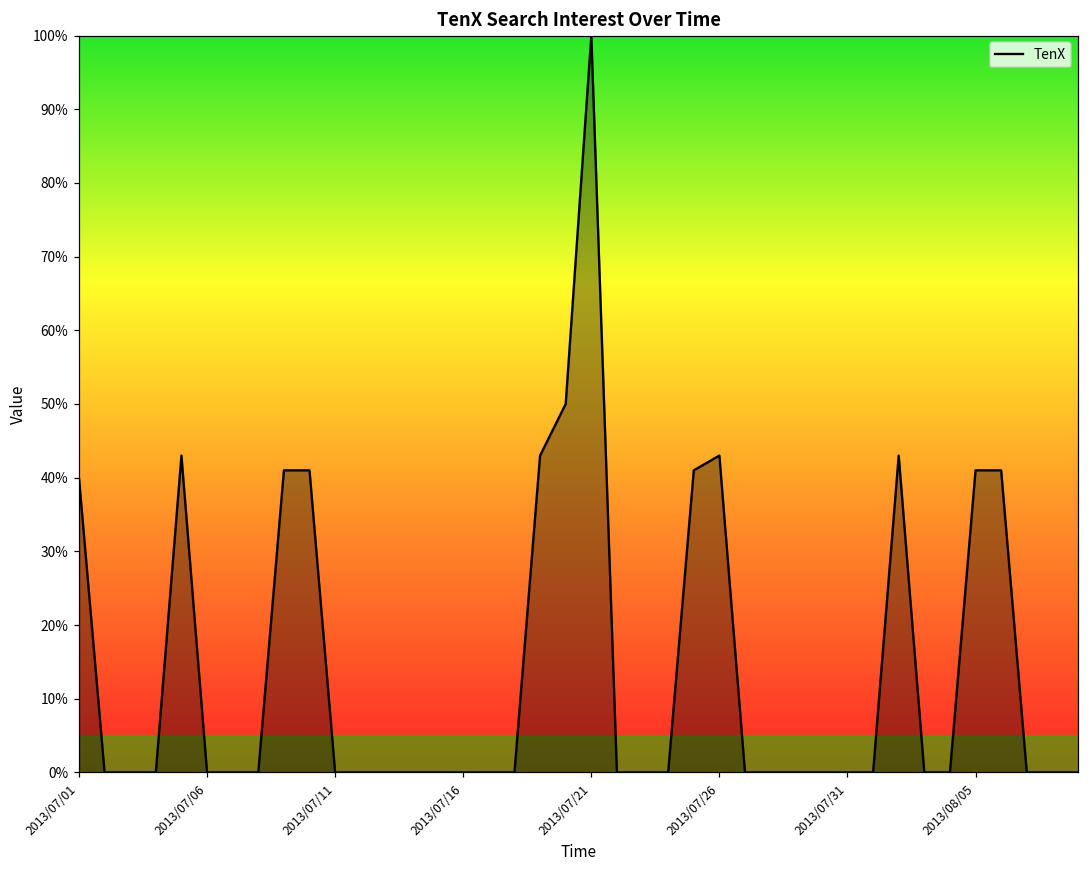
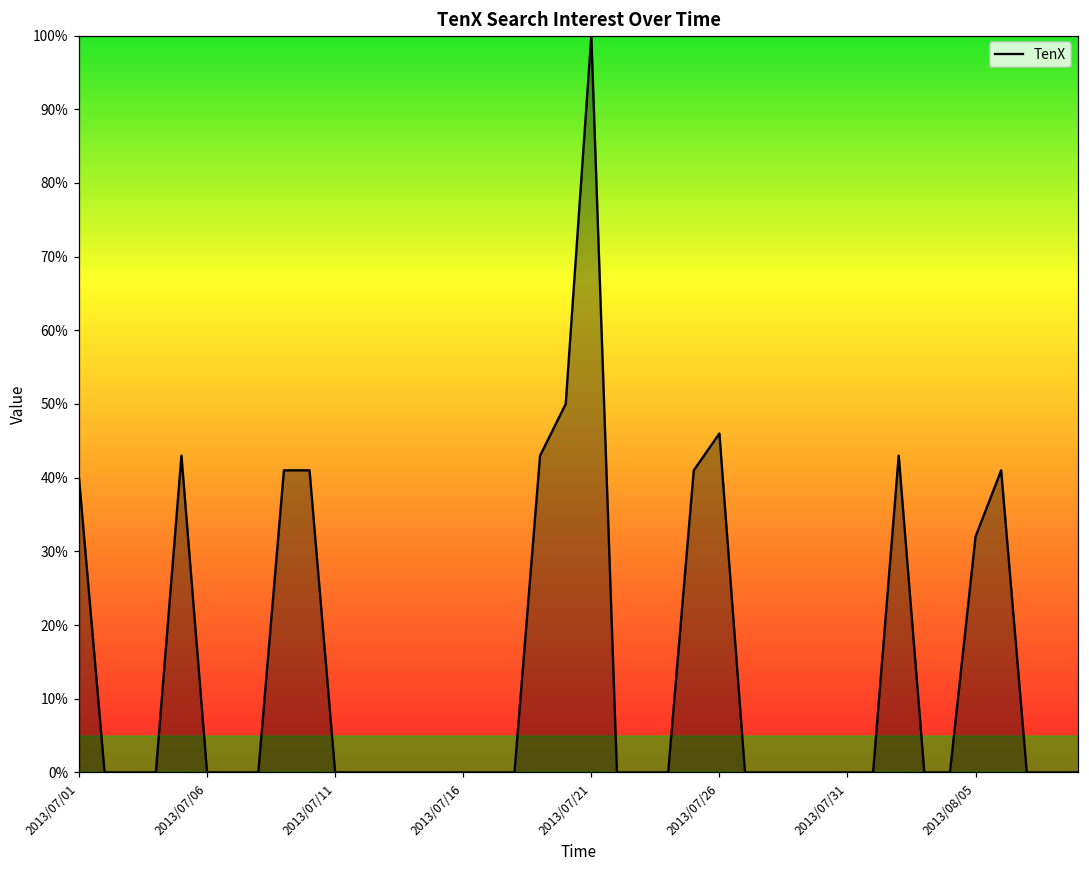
  {
    "2013/07/01": "40%",
    "2013/07/21": "100%",
-   "2013/07/26": "43%",
-   "2013/08/05": "41%"
+   "2013/07/26": "46%",
+   "2013/08/05": "32%"
  }
